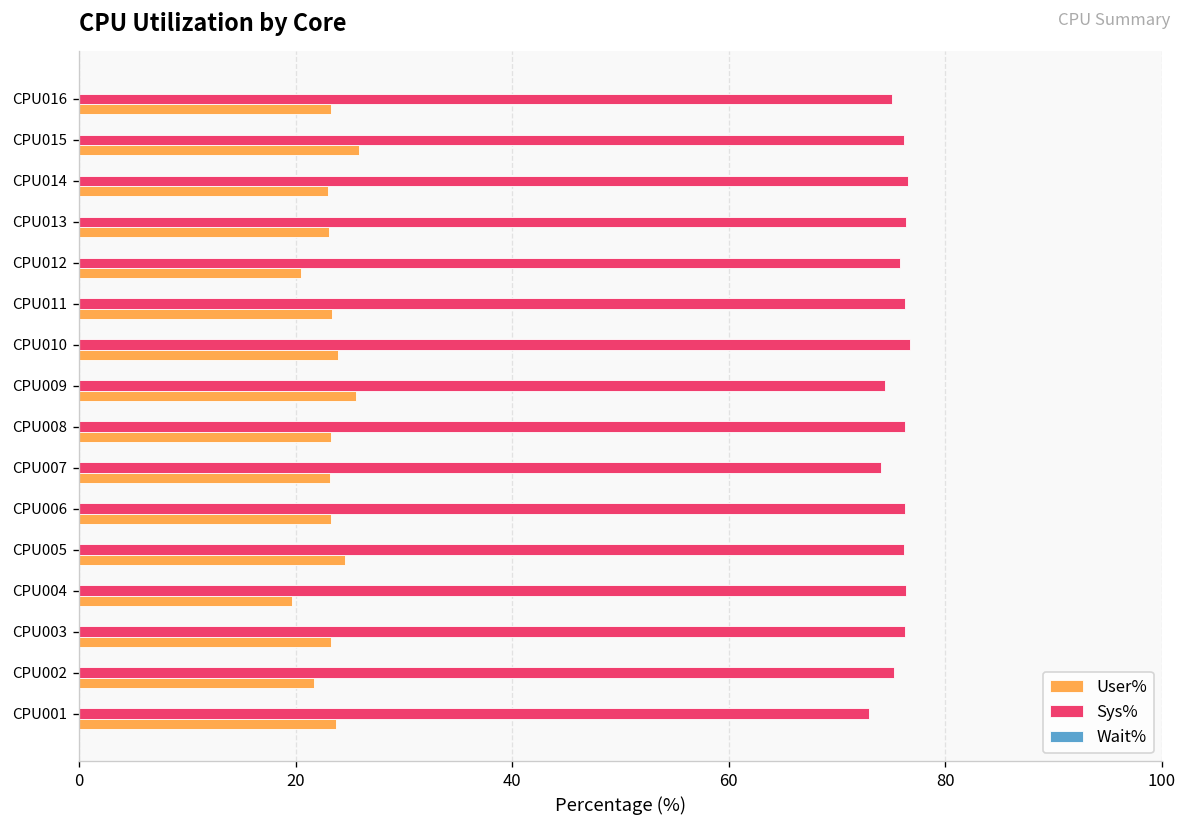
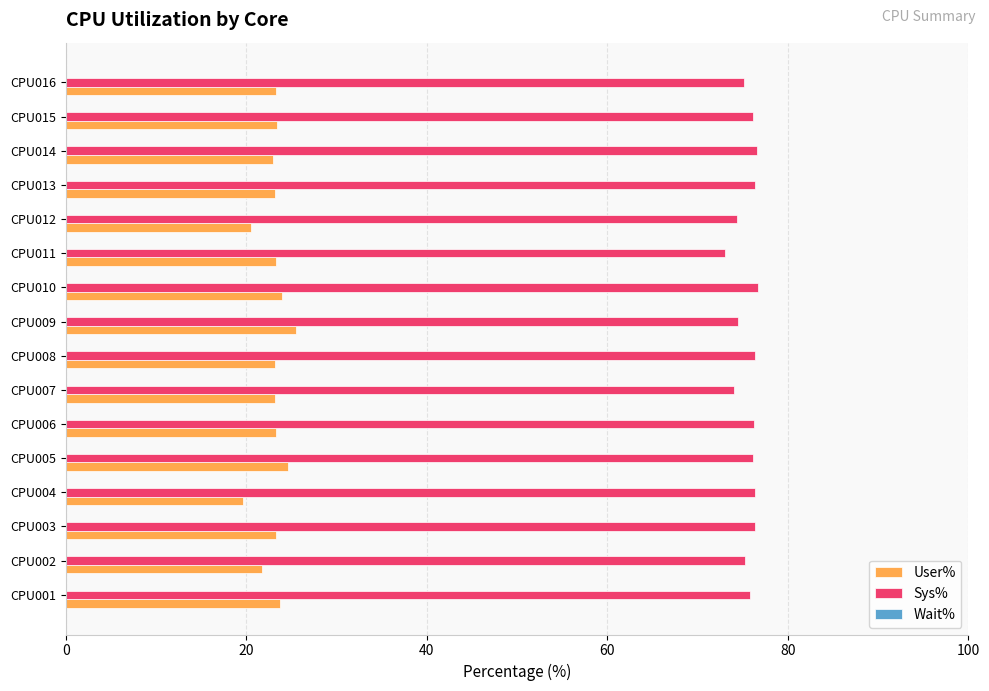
  {
    "User%": {
      "CPU016": 23,
-     "CPU015": 26,
+     "CPU015": 23,
      "CPU014": 23,
      "CPU013": 23,
      "CPU012": 20,
      "CPU011": 23,
      "CPU010": 24,
      "CPU009": 26,
      "CPU008": 23,
      "CPU007": 23,
      "CPU006": 23,
      "CPU005": 25,
      "CPU004": 20,
      "CPU003": 23,
      "CPU002": 22,
      "CPU001": 24
    },
    "Sys%": {
      "CPU016": 75,
      "CPU015": 76,
      "CPU014": 77,
      "CPU013": 76,
-     "CPU012": 76,
-     "CPU011": 76,
+     "CPU012": 74,
+     "CPU011": 73,
      "CPU010": 77,
      "CPU009": 74,
      "CPU008": 76,
      "CPU007": 74,
      "CPU006": 76,
      "CPU005": 76,
      "CPU004": 76,
      "CPU003": 76,
      "CPU002": 75,
-     "CPU001": 73
+     "CPU001": 76
    },
    "Wait%": {
      "CPU016": 0,
      "CPU015": 0,
      "CPU014": 0,
      "CPU013": 0,
      "CPU012": 0,
      "CPU011": 0,
      "CPU010": 0,
      "CPU009": 0,
      "CPU008": 0,
      "CPU007": 0,
      "CPU006": 0,
      "CPU005": 0,
      "CPU004": 0,
      "CPU003": 0,
      "CPU002": 0,
      "CPU001": 0
    }
  }
